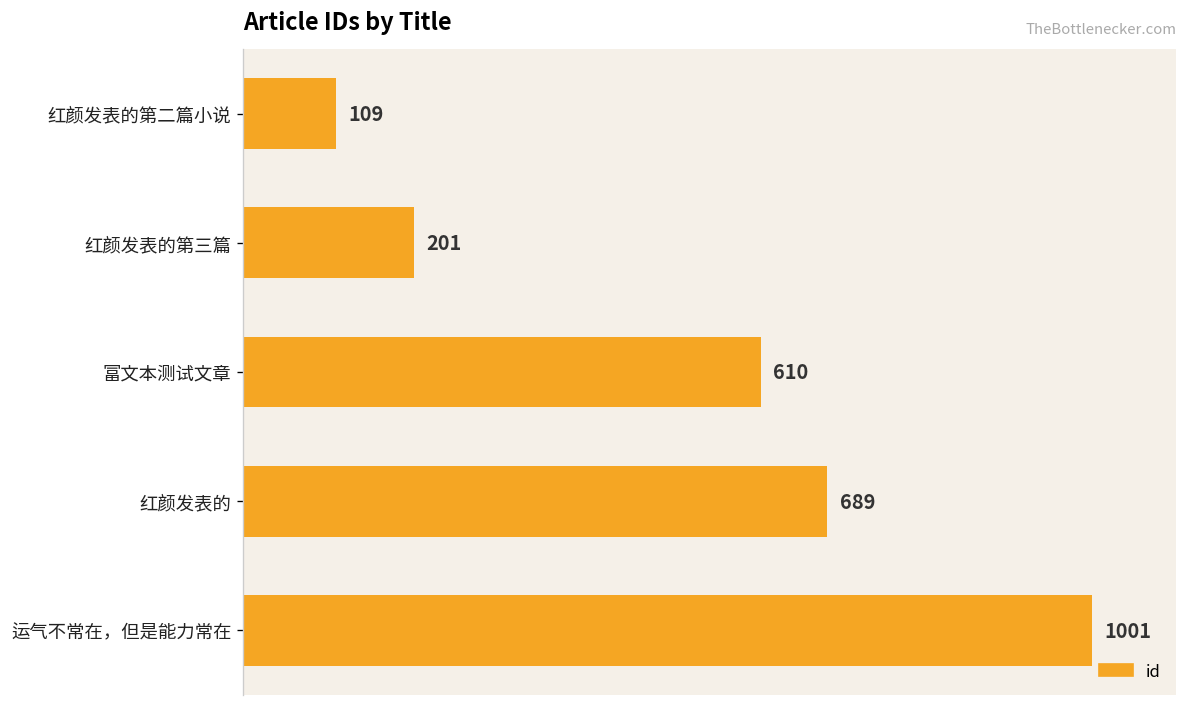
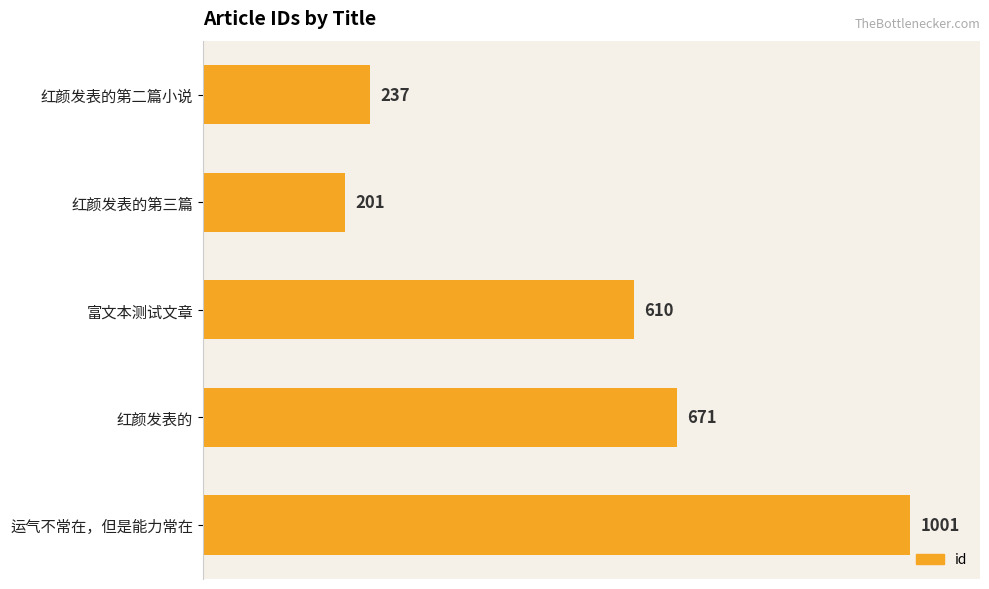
  {
-   "红颜发表的第二篇小说": 109,
+   "红颜发表的第二篇小说": 237,
    "红颜发表的第三篇": 201,
    "富文本测试文章": 610,
-   "红颜发表的": 689,
+   "红颜发表的": 671,
    "运气不常在，但是能力常在": 1001
  }
